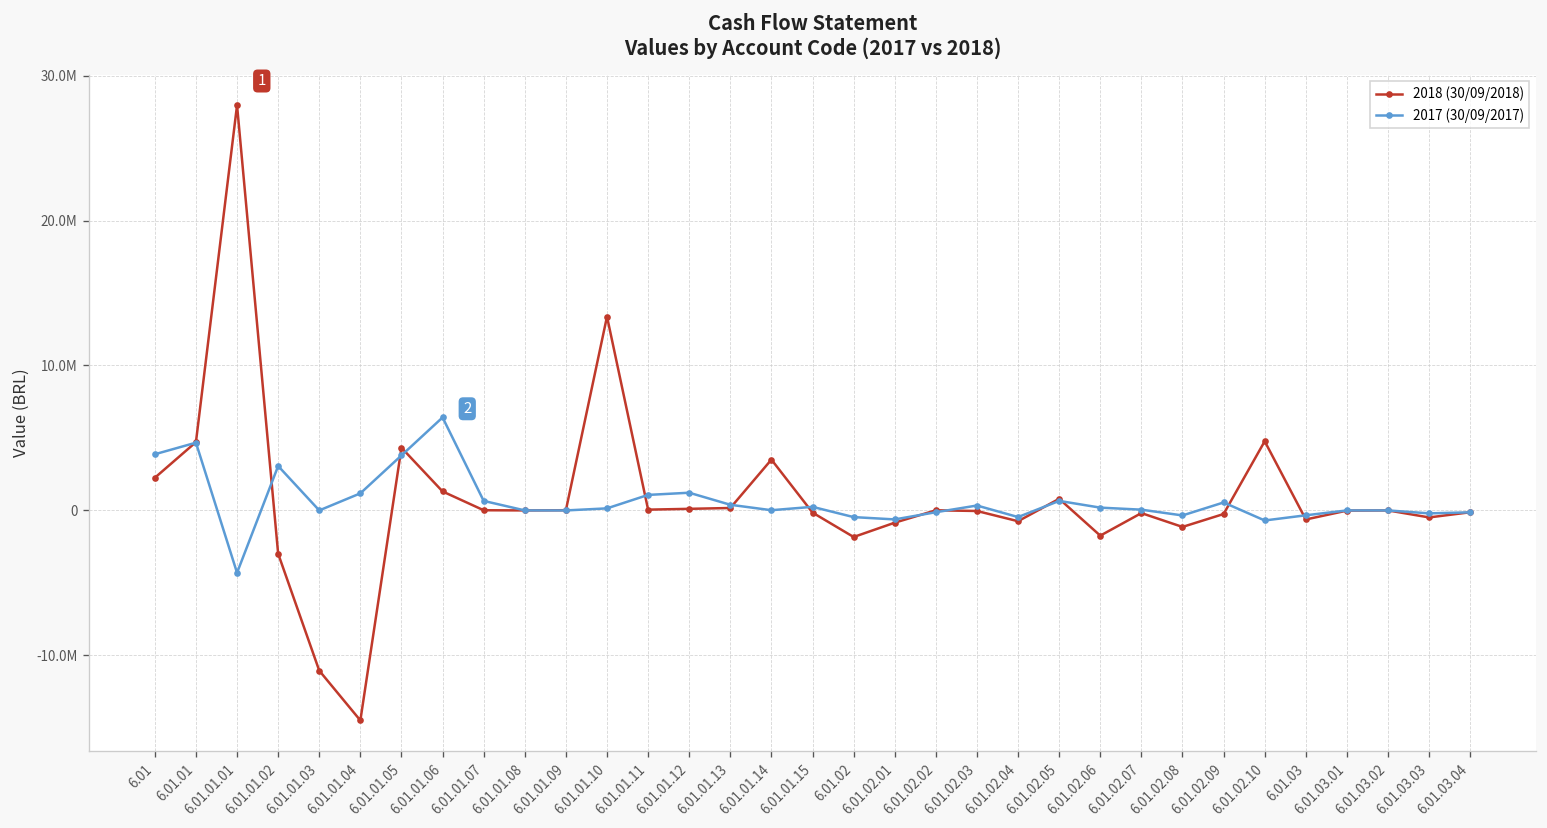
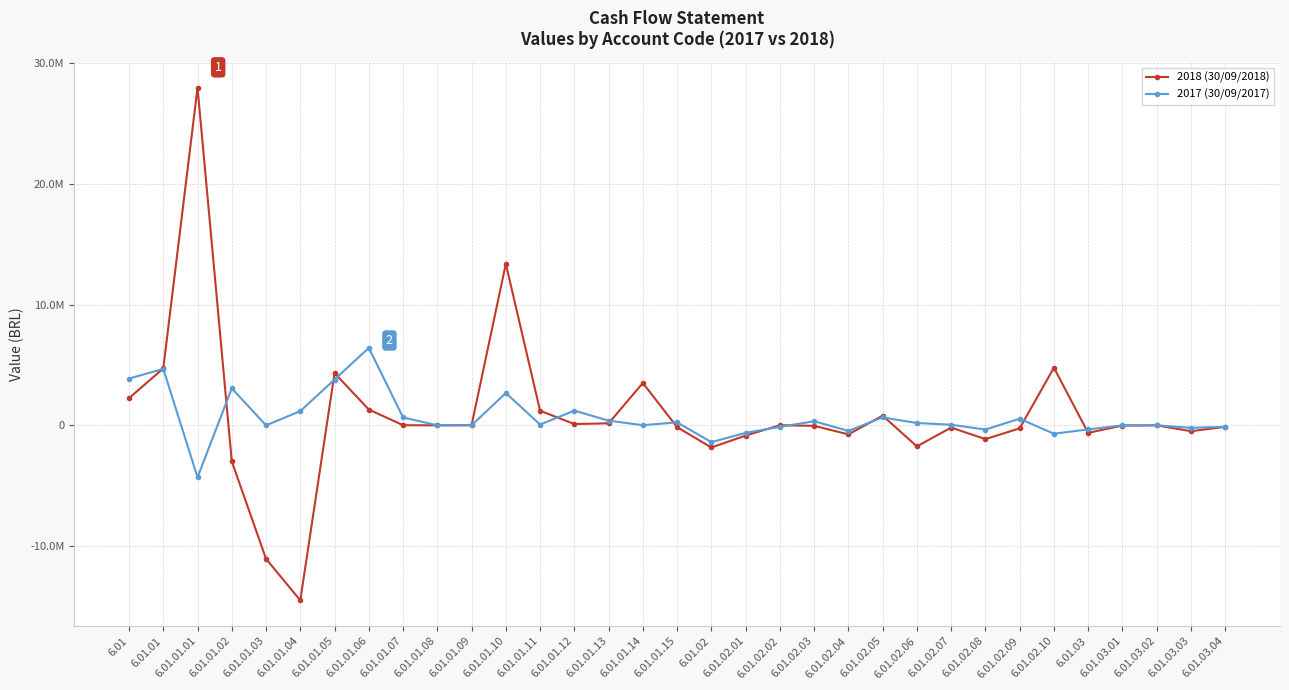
  {
    "2018 (30/09/2018)": {
      "6.01": 2300000,
      "6.01.01.02": -3000000,
      "6.01.01.03": -11100000,
      "6.01.01.04": -14500000,
      "6.01.01.05": 4300000,
      "6.01.01.06": 1300000,
      "6.01.01.07": 0,
      "6.01.01.10": 13400000,
-     "6.01.01.11": 100000,
+     "6.01.01.11": 1200000,
      "6.01.01.12": 100000,
      "6.01.01.13": 200000,
      "6.01.01.14": 3500000,
      "6.01.01.15": -200000,
      "6.01.02": -1800000,
      "6.01.02.01": -800000,
      "6.01.02.03": 0,
      "6.01.02.04": -700000,
      "6.01.02.06": -1700000,
      "6.01.02.07": -200000,
      "6.01.02.08": -1100000,
      "6.01.02.09": -200000,
      "6.01.02.10": 4800000,
      "6.01.03": -600000,
      "6.01.03.03": -500000
    },
    "2017 (30/09/2017)": {
      "6.01": 3900000,
      "6.01.01.01": -4300000,
      "6.01.01.02": 3100000,
      "6.01.01.03": 0,
      "6.01.01.04": 1200000,
      "6.01.01.05": 3800000,
      "6.01.01.07": 700000,
-     "6.01.01.10": 100000,
-     "6.01.01.11": 1100000,
+     "6.01.01.10": 2700000,
+     "6.01.01.11": 100000,
      "6.01.01.12": 1200000,
      "6.01.01.13": 400000,
      "6.01.01.14": 0,
      "6.01.01.15": 200000,
-     "6.01.02": -500000,
+     "6.01.02": -1400000,
      "6.01.02.01": -600000,
      "6.01.02.03": 300000,
      "6.01.02.04": -500000,
      "6.01.02.06": 200000,
      "6.01.02.07": 100000,
      "6.01.02.08": -300000,
      "6.01.02.09": 500000,
      "6.01.02.10": -700000,
      "6.01.03": -300000,
      "6.01.03.03": -200000
    }
  }
